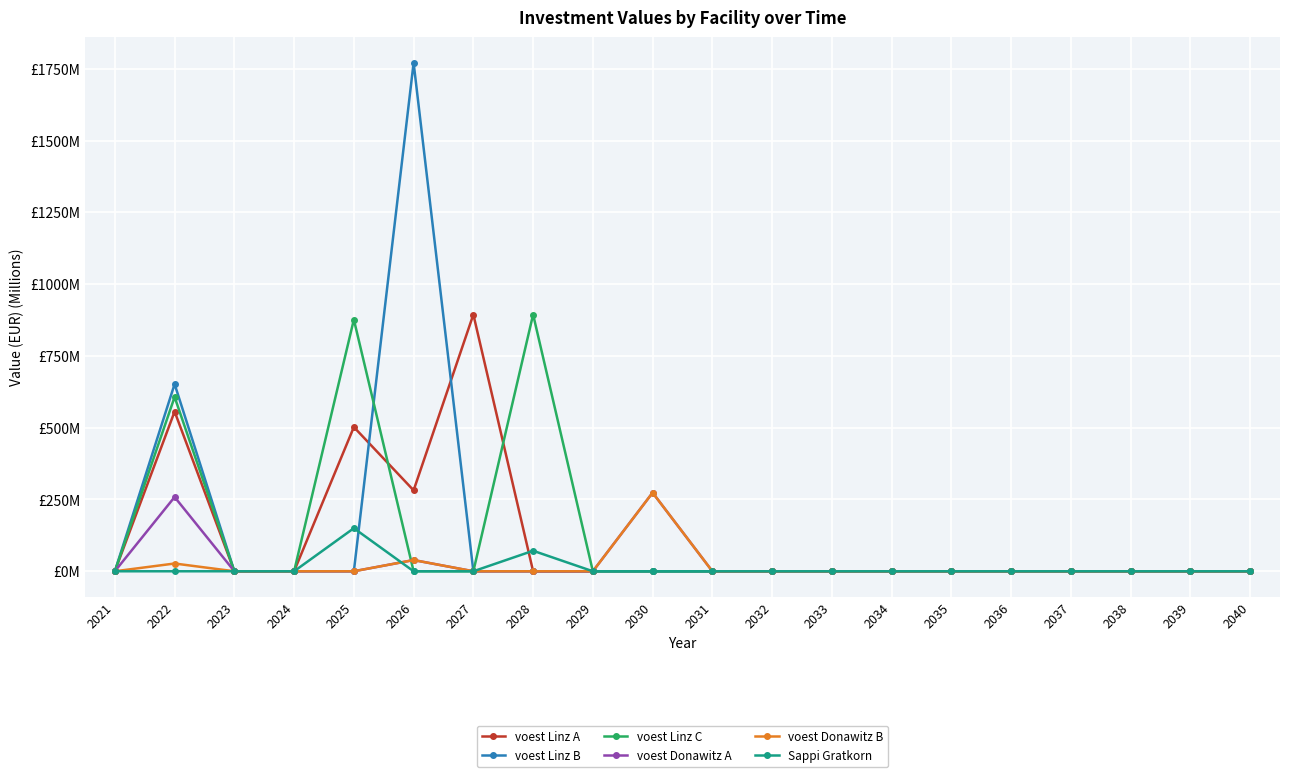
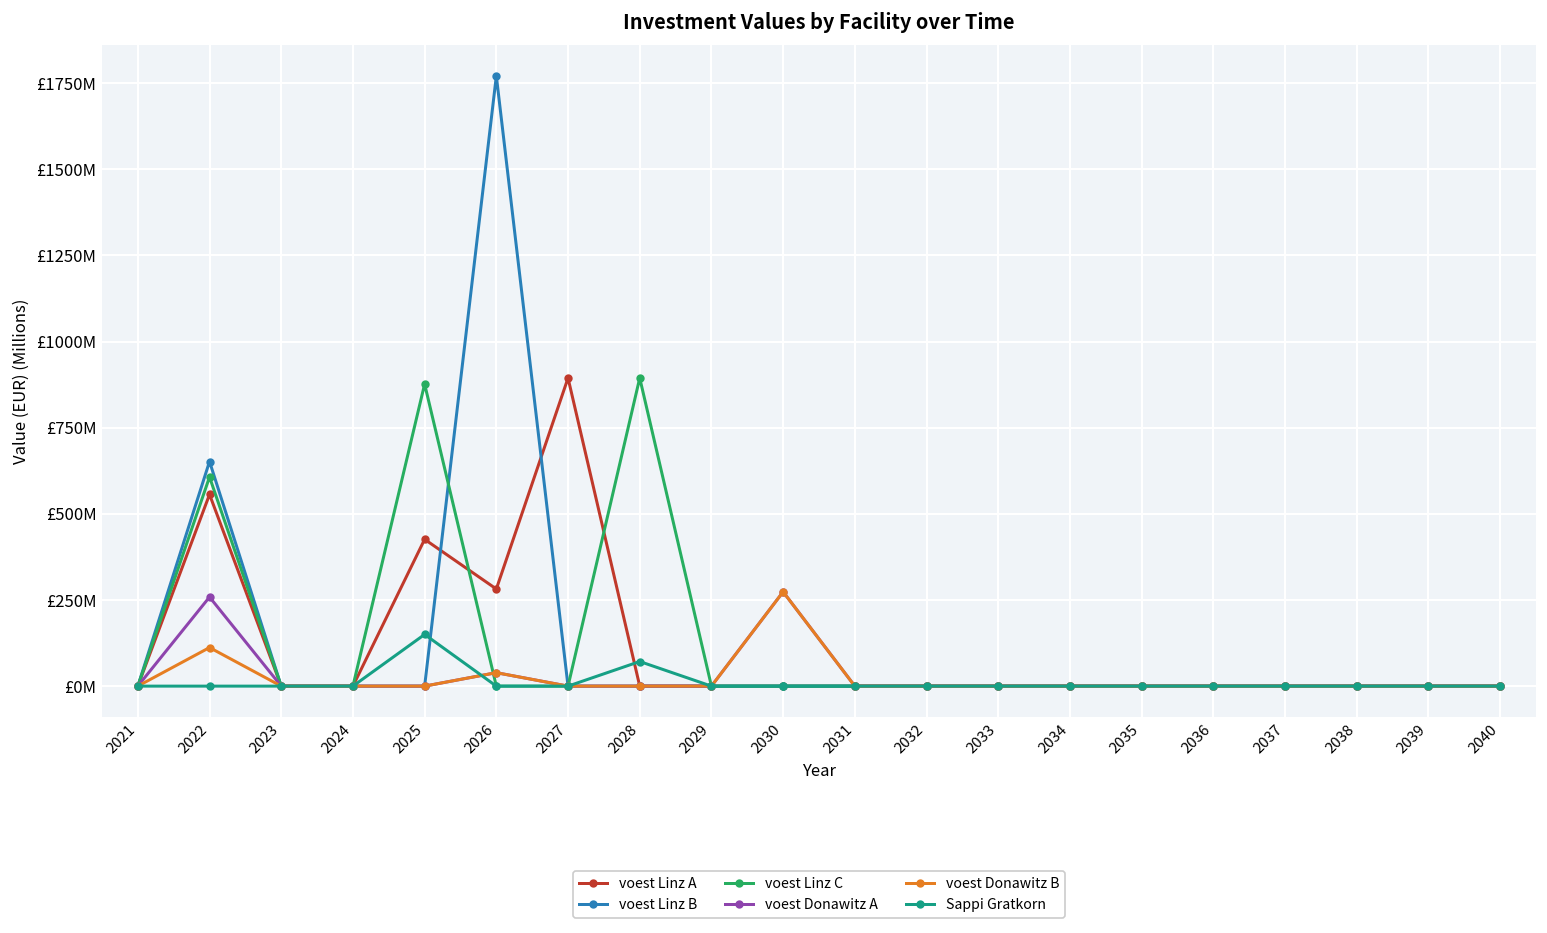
  {
    "voest Linz A": {
      "2022": "£560000000",
-     "2025": "£500000000",
+     "2025": "£430000000",
      "2026": "£280000000",
      "2027": "£890000000"
    },
    "voest Linz B": {
      "2022": "£650000000",
      "2026": "£1770000000"
    },
    "voest Donawitz A": {
      "2022": "£260000000"
    },
    "voest Donawitz B": {
-     "2022": "£30000000"
+     "2022": "£110000000"
    }
  }
